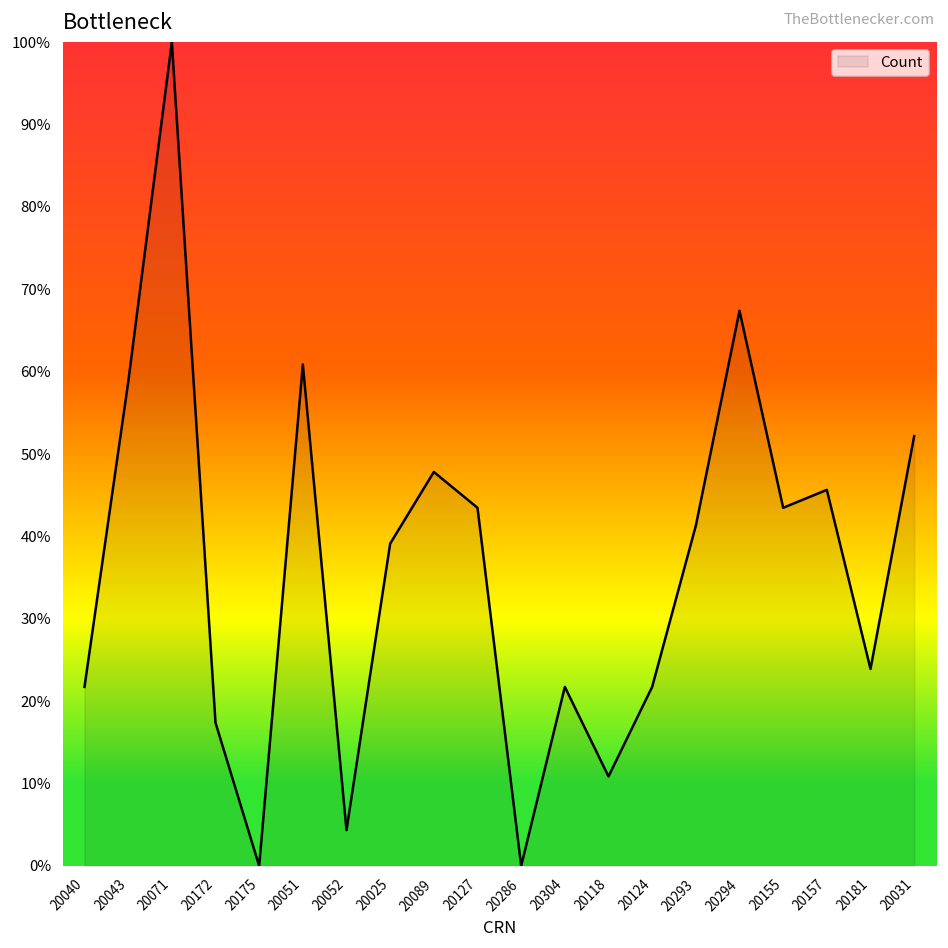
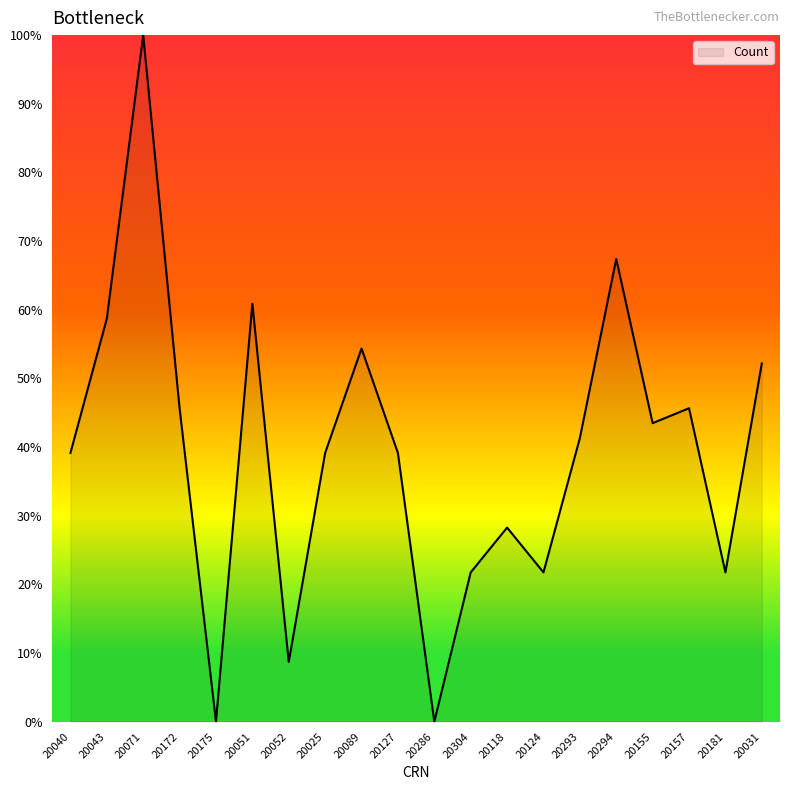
  {
-   "20040": "22%",
+   "20040": "39%",
    "20043": "59%",
    "20071": "100%",
-   "20172": "17%",
+   "20172": "46%",
    "20175": "0%",
    "20051": "61%",
-   "20052": "4%",
+   "20052": "9%",
    "20025": "39%",
-   "20089": "48%",
-   "20127": "43%",
+   "20089": "54%",
+   "20127": "39%",
    "20286": "0%",
    "20304": "22%",
-   "20118": "11%",
+   "20118": "28%",
    "20124": "22%",
    "20293": "41%",
    "20294": "67%",
    "20155": "43%",
    "20157": "46%",
-   "20181": "24%",
+   "20181": "22%",
    "20031": "52%"
  }
